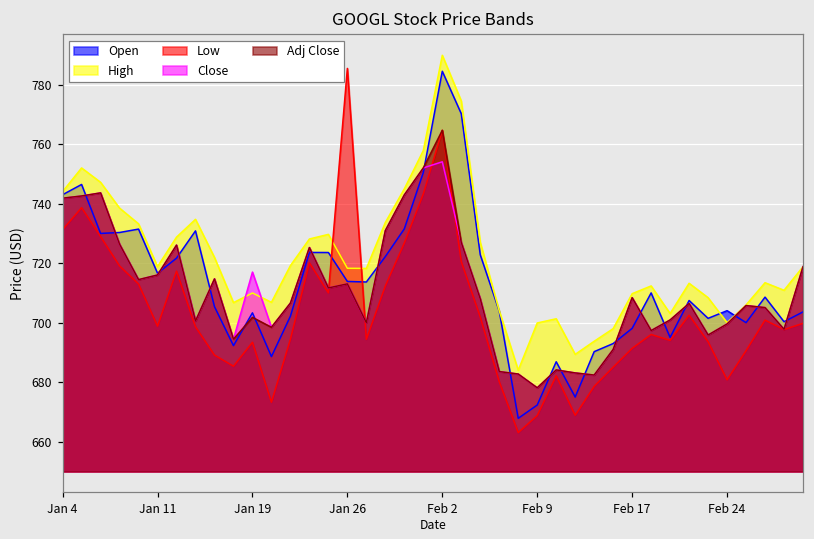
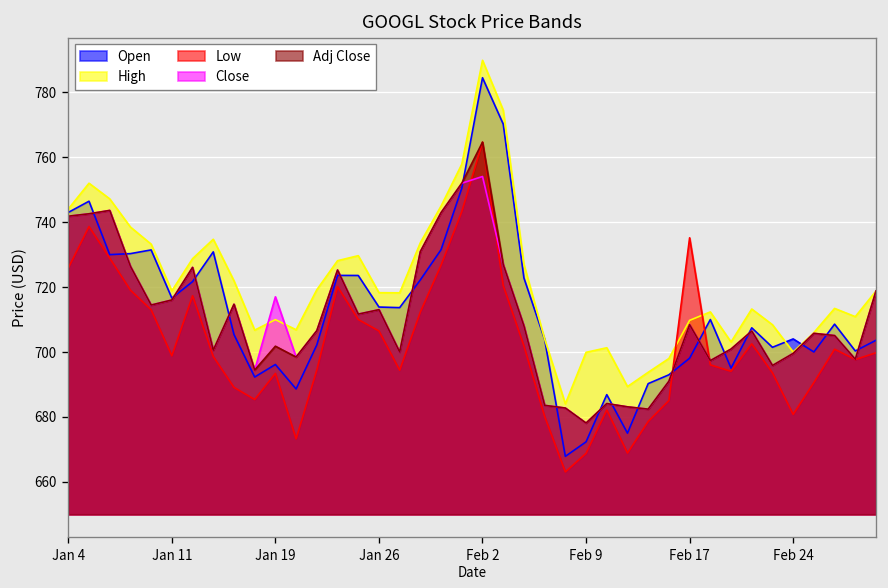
  {
    "Open": {
      "Jan 4": 743,
-     "Jan 19": 703,
+     "Jan 19": 696,
      "Feb 2": 785,
      "Feb 9": 672,
      "Feb 17": 698,
      "Feb 24": 704
    },
    "High": {
      "Jan 4": 744,
      "Jan 11": 719,
      "Jan 19": 710,
      "Jan 26": 718,
      "Feb 2": 790,
      "Feb 9": 700,
      "Feb 17": 710
    },
    "Low": {
-     "Jan 4": 731,
+     "Jan 4": 726,
      "Jan 11": 699,
      "Jan 19": 693,
-     "Jan 26": 785,
+     "Jan 26": 706,
      "Feb 9": 669,
-     "Feb 17": 691,
+     "Feb 17": 735,
      "Feb 24": 681
    },
    "Close": {
      "Jan 19": 717,
      "Feb 2": 754
    },
    "Adj Close": {
      "Jan 19": 702
    }
  }
